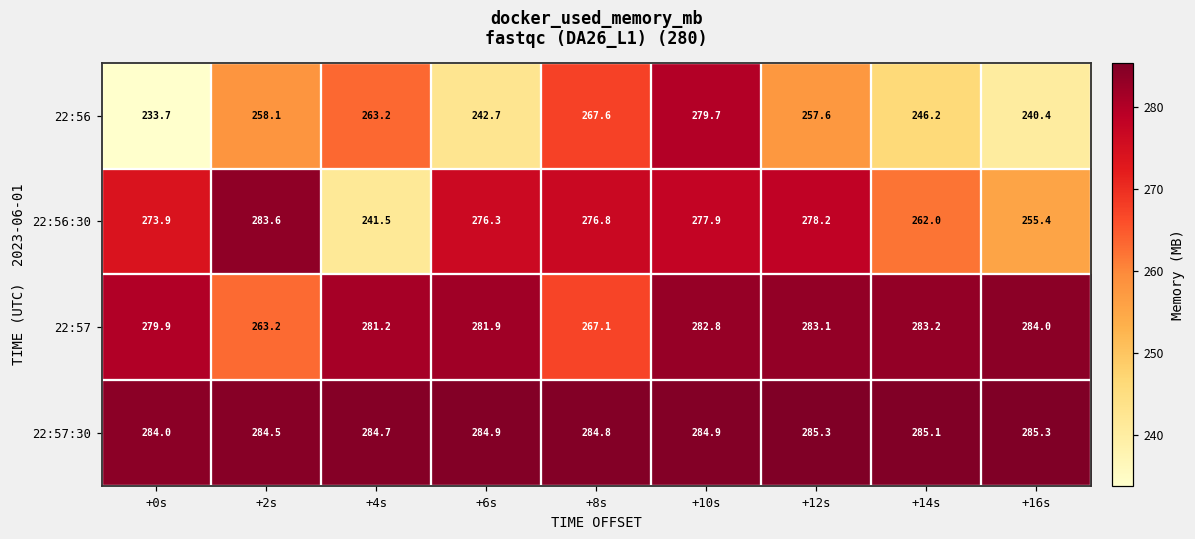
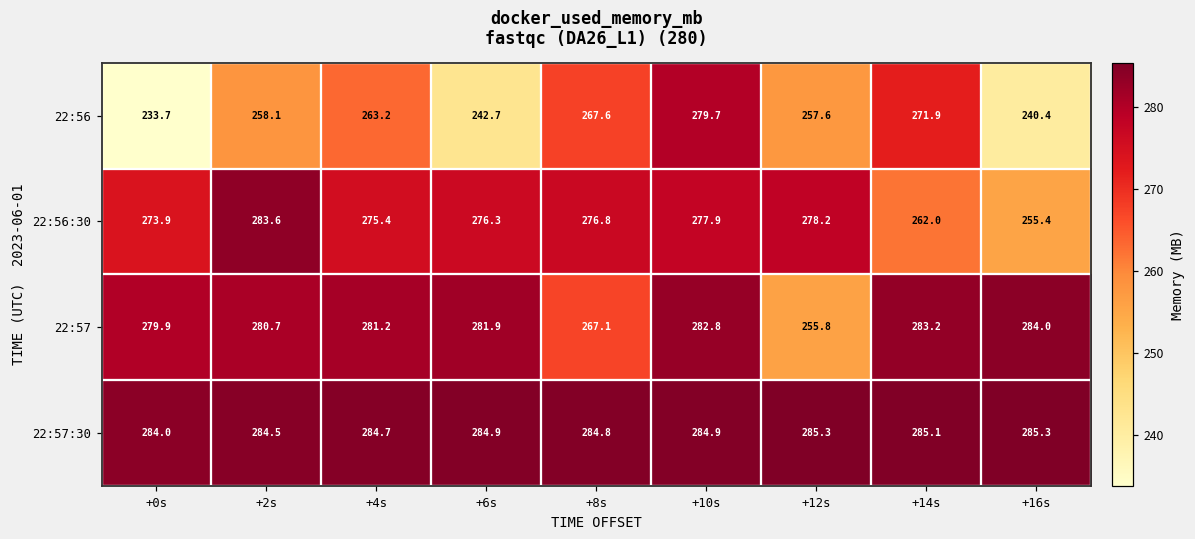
  {
    "22:56": {
      "+0s": 233.7,
      "+2s": 258.1,
      "+4s": 263.2,
      "+6s": 242.7,
      "+8s": 267.6,
      "+10s": 279.7,
      "+12s": 257.6,
-     "+14s": 246.2,
+     "+14s": 271.9,
      "+16s": 240.4
    },
    "22:56:30": {
      "+0s": 273.9,
      "+2s": 283.6,
-     "+4s": 241.5,
+     "+4s": 275.4,
      "+6s": 276.3,
      "+8s": 276.8,
      "+10s": 277.9,
      "+12s": 278.2,
      "+14s": 262.0,
      "+16s": 255.4
    },
    "22:57": {
      "+0s": 279.9,
-     "+2s": 263.2,
+     "+2s": 280.7,
      "+4s": 281.2,
      "+6s": 281.9,
      "+8s": 267.1,
      "+10s": 282.8,
-     "+12s": 283.1,
+     "+12s": 255.8,
      "+14s": 283.2,
      "+16s": 284.0
    },
    "22:57:30": {
      "+0s": 284.0,
      "+2s": 284.5,
      "+4s": 284.7,
      "+6s": 284.9,
      "+8s": 284.8,
      "+10s": 284.9,
      "+12s": 285.3,
      "+14s": 285.1,
      "+16s": 285.3
    }
  }
